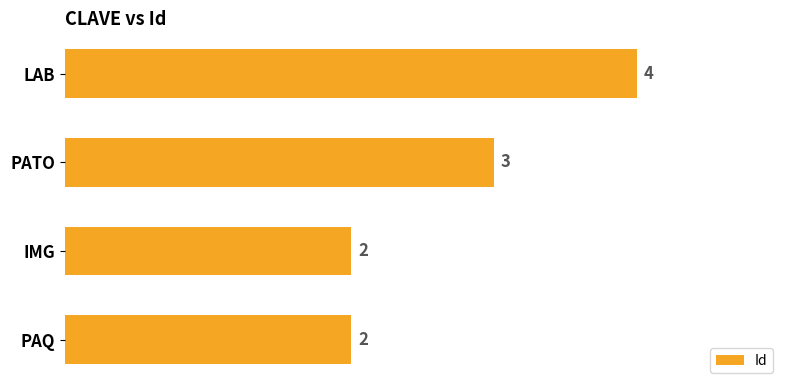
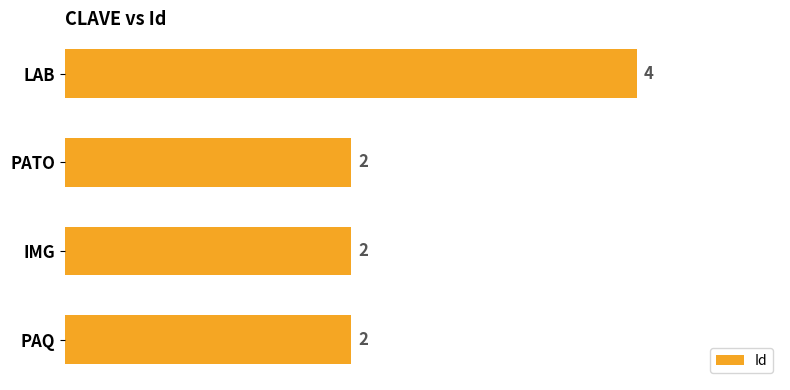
  {
    "LAB": 4,
-   "PATO": 3,
+   "PATO": 2,
    "IMG": 2,
    "PAQ": 2
  }
